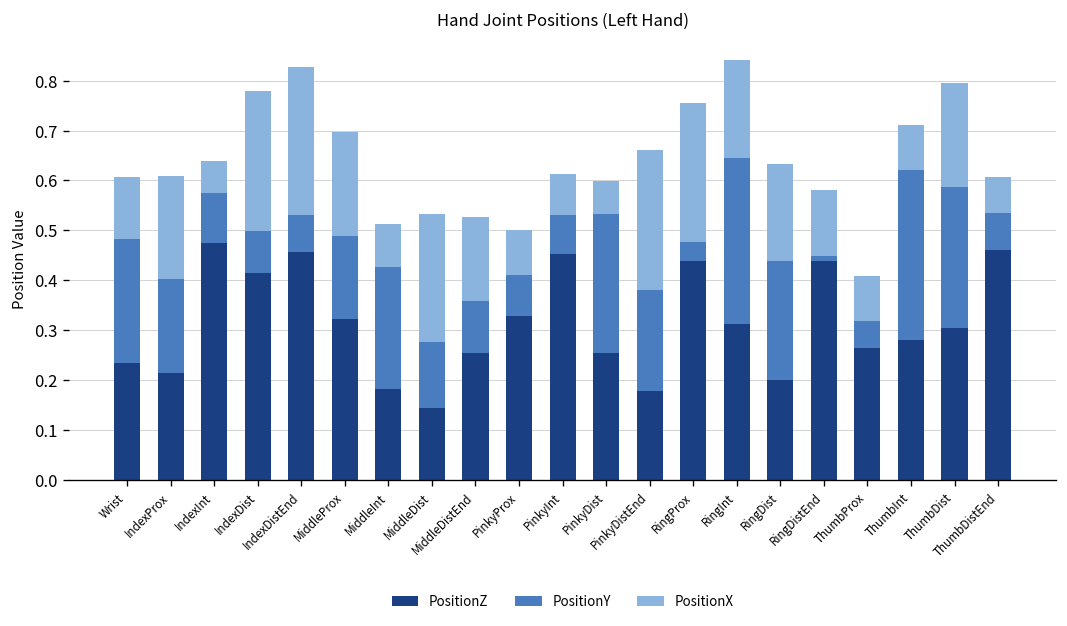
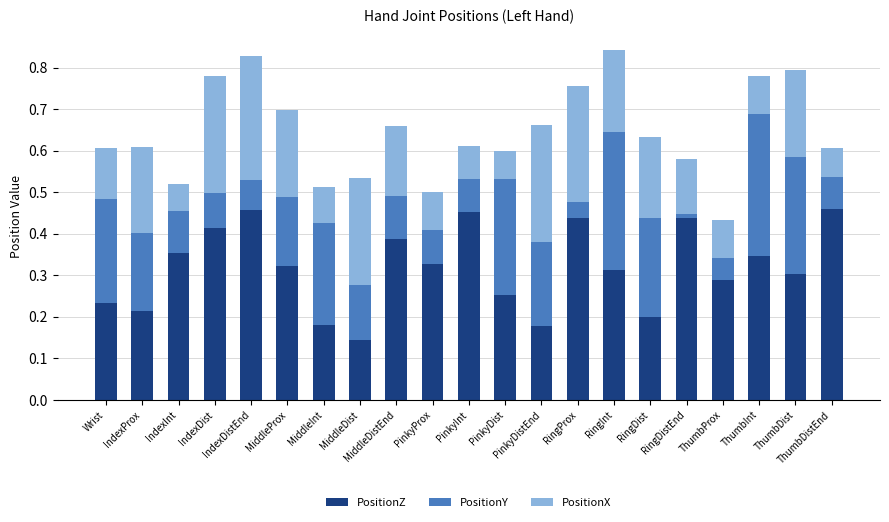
  {
    "PositionZ": {
      "Wrist": 0.23,
      "IndexProx": 0.21,
-     "IndexInt": 0.47,
+     "IndexInt": 0.35,
      "IndexDist": 0.41,
      "IndexDistEnd": 0.46,
      "MiddleProx": 0.32,
      "MiddleInt": 0.18,
      "MiddleDist": 0.14,
-     "MiddleDistEnd": 0.25,
+     "MiddleDistEnd": 0.39,
      "PinkyProx": 0.33,
      "PinkyInt": 0.45,
      "PinkyDist": 0.25,
      "PinkyDistEnd": 0.18,
      "RingProx": 0.44,
      "RingInt": 0.31,
      "RingDist": 0.20,
      "RingDistEnd": 0.44,
-     "ThumbProx": 0.26,
-     "ThumbInt": 0.28,
+     "ThumbProx": 0.29,
+     "ThumbInt": 0.35,
      "ThumbDist": 0.30,
      "ThumbDistEnd": 0.46
    },
    "PositionY": {
      "Wrist": 0.25,
      "IndexProx": 0.19,
      "IndexInt": 0.10,
      "IndexDist": 0.08,
      "IndexDistEnd": 0.07,
      "MiddleProx": 0.17,
      "MiddleInt": 0.25,
      "MiddleDist": 0.13,
      "MiddleDistEnd": 0.10,
      "PinkyProx": 0.08,
      "PinkyInt": 0.08,
      "PinkyDist": 0.28,
      "PinkyDistEnd": 0.20,
      "RingProx": 0.04,
      "RingInt": 0.33,
      "RingDist": 0.24,
      "RingDistEnd": 0.01,
      "ThumbProx": 0.05,
      "ThumbInt": 0.34,
      "ThumbDist": 0.28,
      "ThumbDistEnd": 0.08
    },
    "PositionX": {
      "Wrist": 0.12,
      "IndexProx": 0.21,
      "IndexInt": 0.06,
      "IndexDist": 0.28,
      "IndexDistEnd": 0.30,
      "MiddleProx": 0.21,
      "MiddleInt": 0.09,
      "MiddleDist": 0.26,
      "MiddleDistEnd": 0.17,
      "PinkyProx": 0.09,
      "PinkyInt": 0.08,
      "PinkyDist": 0.07,
      "PinkyDistEnd": 0.28,
      "RingProx": 0.28,
      "RingInt": 0.20,
      "RingDist": 0.19,
      "RingDistEnd": 0.13,
      "ThumbProx": 0.09,
      "ThumbInt": 0.09,
      "ThumbDist": 0.21,
      "ThumbDistEnd": 0.07
    }
  }
